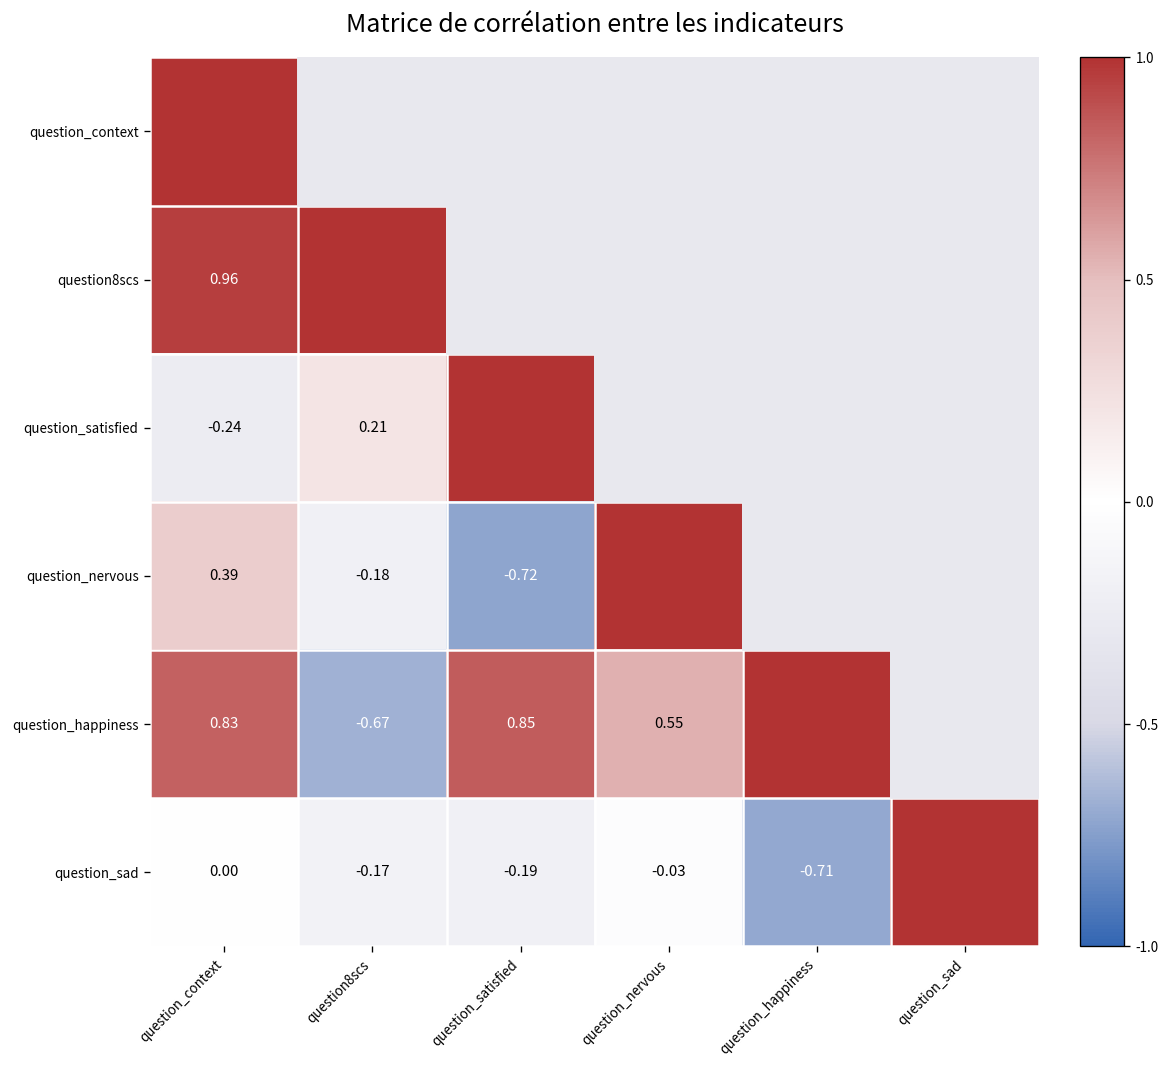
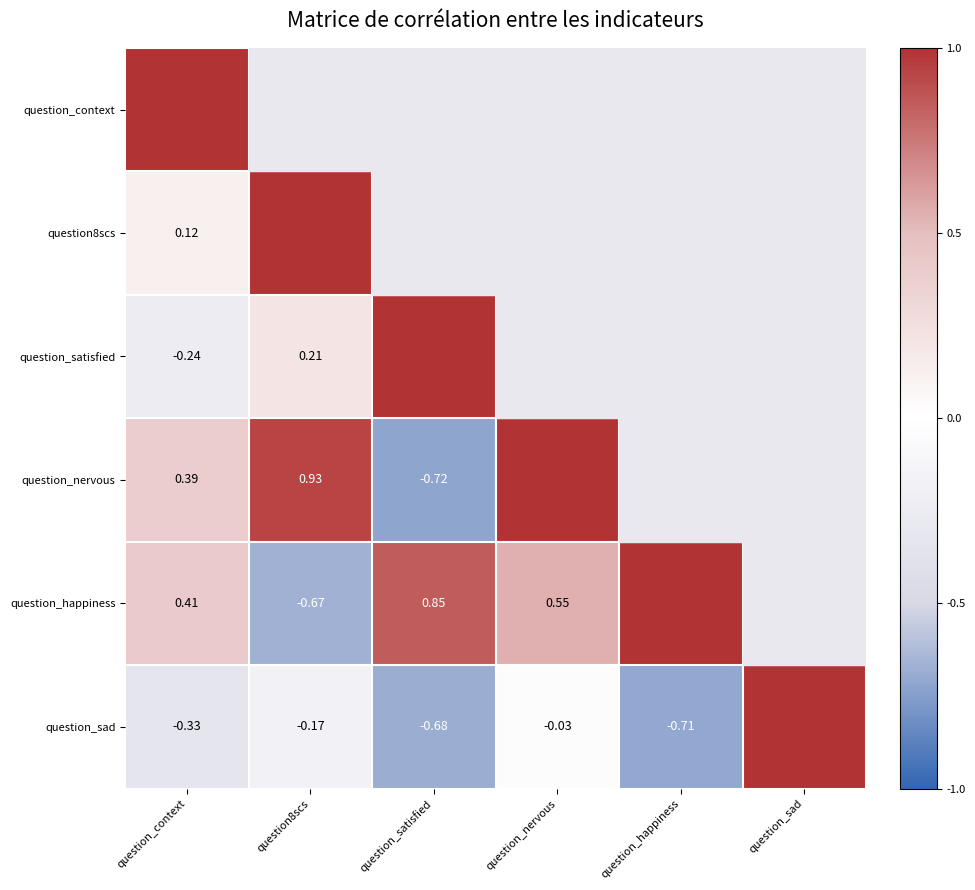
  {
    "question8scs": {
-     "question_context": 0.96
+     "question_context": 0.12
    },
    "question_satisfied": {
      "question_context": -0.24,
      "question8scs": 0.21
    },
    "question_nervous": {
      "question_context": 0.39,
-     "question8scs": -0.18,
+     "question8scs": 0.93,
      "question_satisfied": -0.72
    },
    "question_happiness": {
-     "question_context": 0.83,
+     "question_context": 0.41,
      "question8scs": -0.67,
      "question_satisfied": 0.85,
      "question_nervous": 0.55
    },
    "question_sad": {
-     "question_context": 0.00,
+     "question_context": -0.33,
      "question8scs": -0.17,
-     "question_satisfied": -0.19,
+     "question_satisfied": -0.68,
      "question_nervous": -0.03,
      "question_happiness": -0.71
    }
  }
